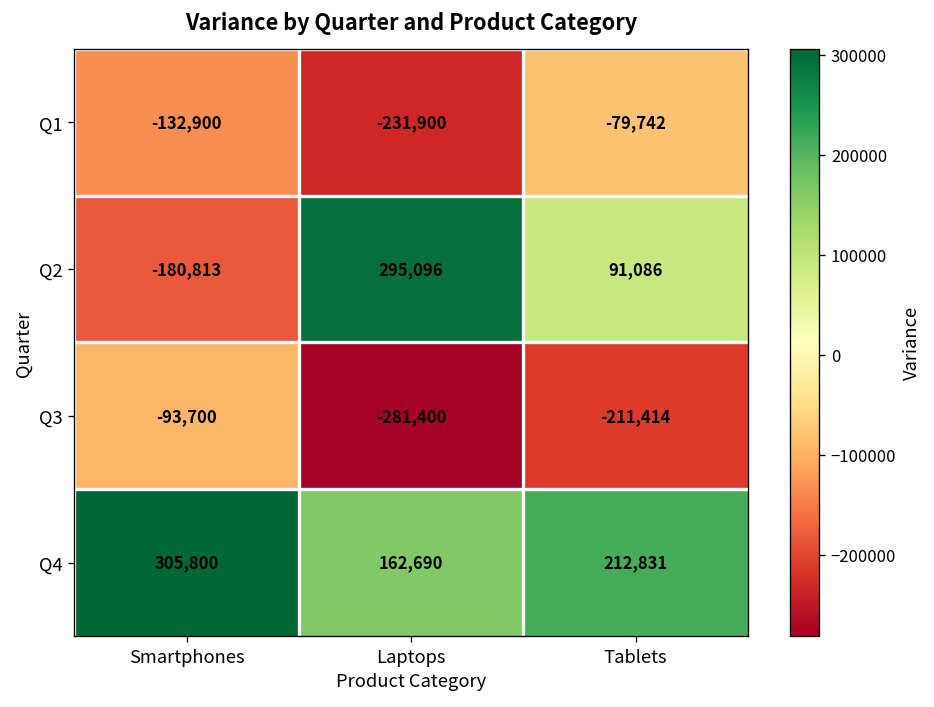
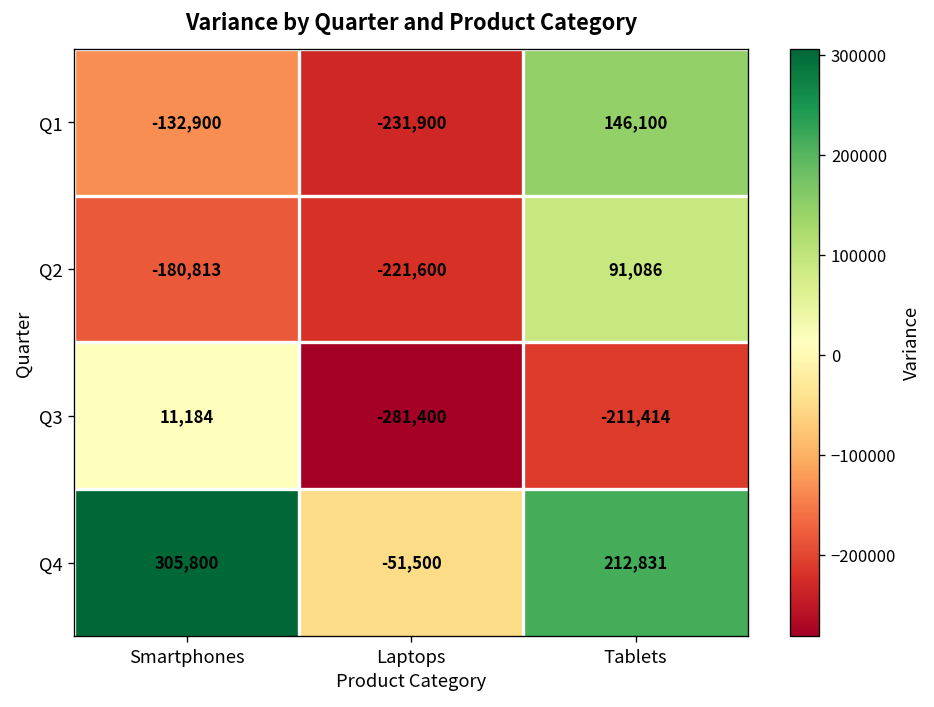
  {
    "Q1": {
      "Smartphones": "-132,900",
      "Laptops": "-231,900",
-     "Tablets": "-79,742"
+     "Tablets": "146,100"
    },
    "Q2": {
      "Smartphones": "-180,813",
-     "Laptops": "295,096",
+     "Laptops": "-221,600",
      "Tablets": "91,086"
    },
    "Q3": {
-     "Smartphones": "-93,700",
+     "Smartphones": "11,184",
      "Laptops": "-281,400",
      "Tablets": "-211,414"
    },
    "Q4": {
      "Smartphones": "305,800",
-     "Laptops": "162,690",
+     "Laptops": "-51,500",
      "Tablets": "212,831"
    }
  }
